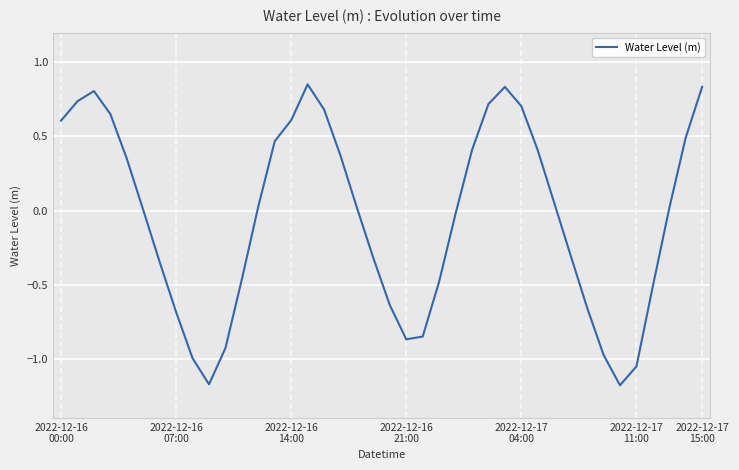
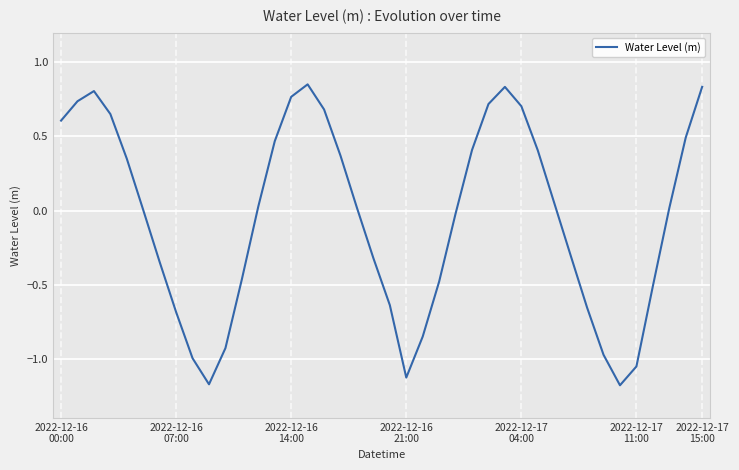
  {
    "2022-12-16 00:00": 0.61,
    "2022-12-16 07:00": -0.69,
-   "2022-12-16 14:00": 0.61,
-   "2022-12-16 21:00": -0.87,
+   "2022-12-16 14:00": 0.77,
+   "2022-12-16 21:00": -1.13,
    "2022-12-17 04:00": 0.70,
    "2022-12-17 11:00": -1.05,
    "2022-12-17 15:00": 0.83
  }
